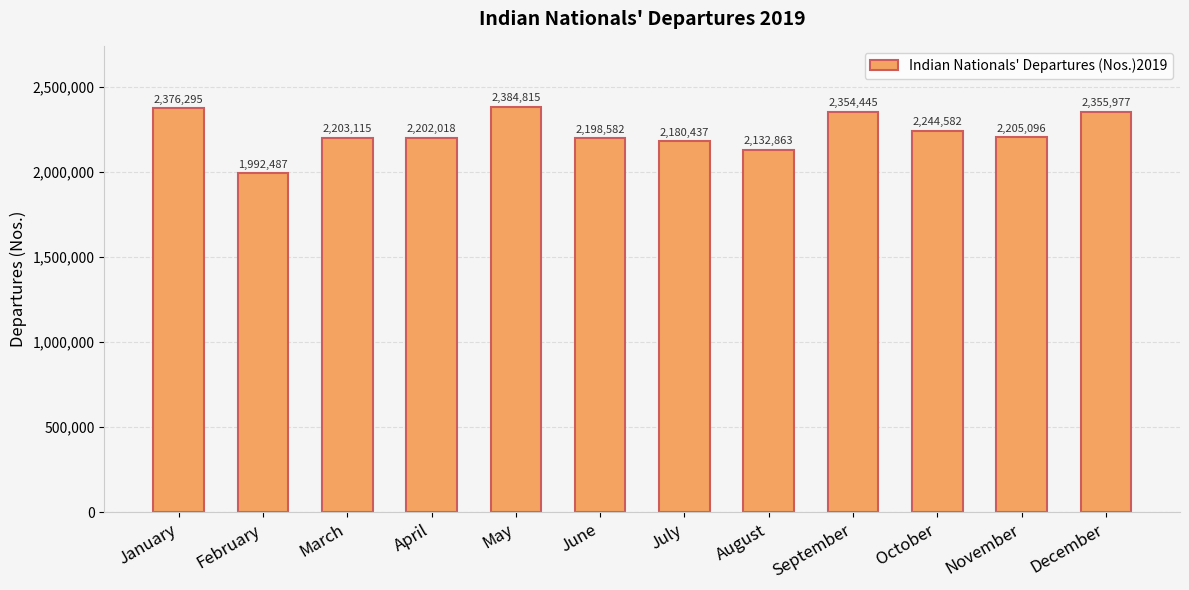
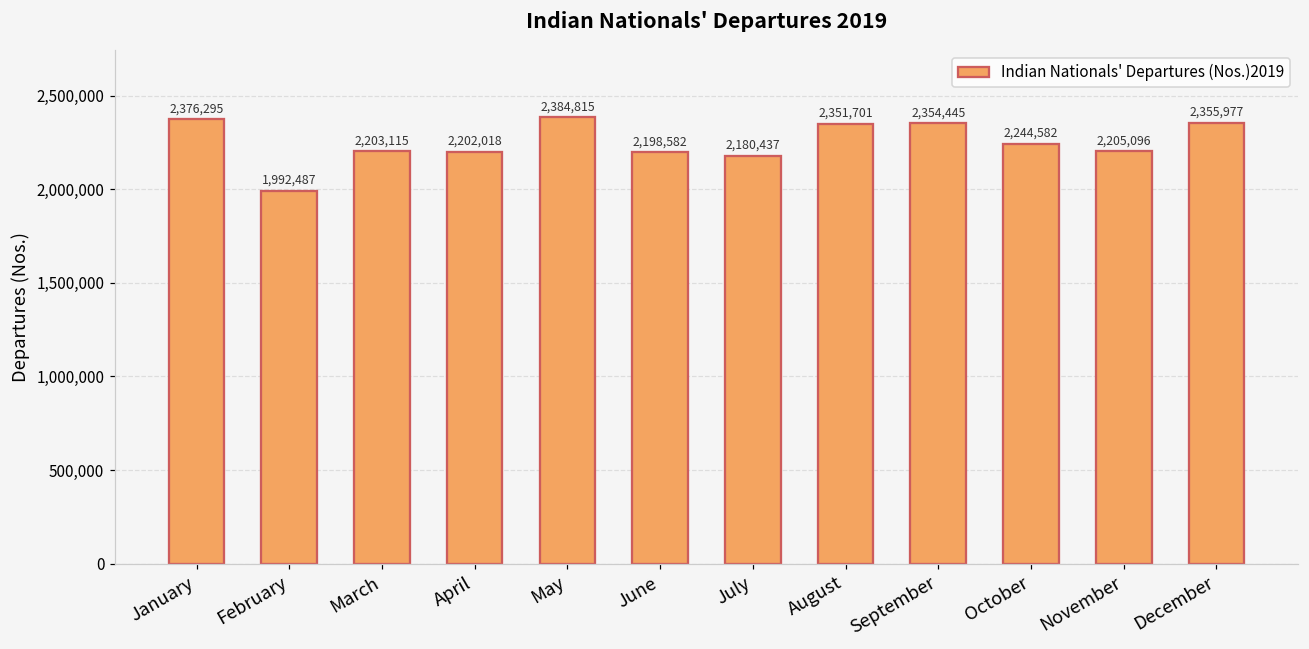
  {
    "January": "2,376,295",
    "February": "1,992,487",
    "March": "2,203,115",
    "April": "2,202,018",
    "May": "2,384,815",
    "June": "2,198,582",
    "July": "2,180,437",
-   "August": "2,132,863",
+   "August": "2,351,701",
    "September": "2,354,445",
    "October": "2,244,582",
    "November": "2,205,096",
    "December": "2,355,977"
  }
